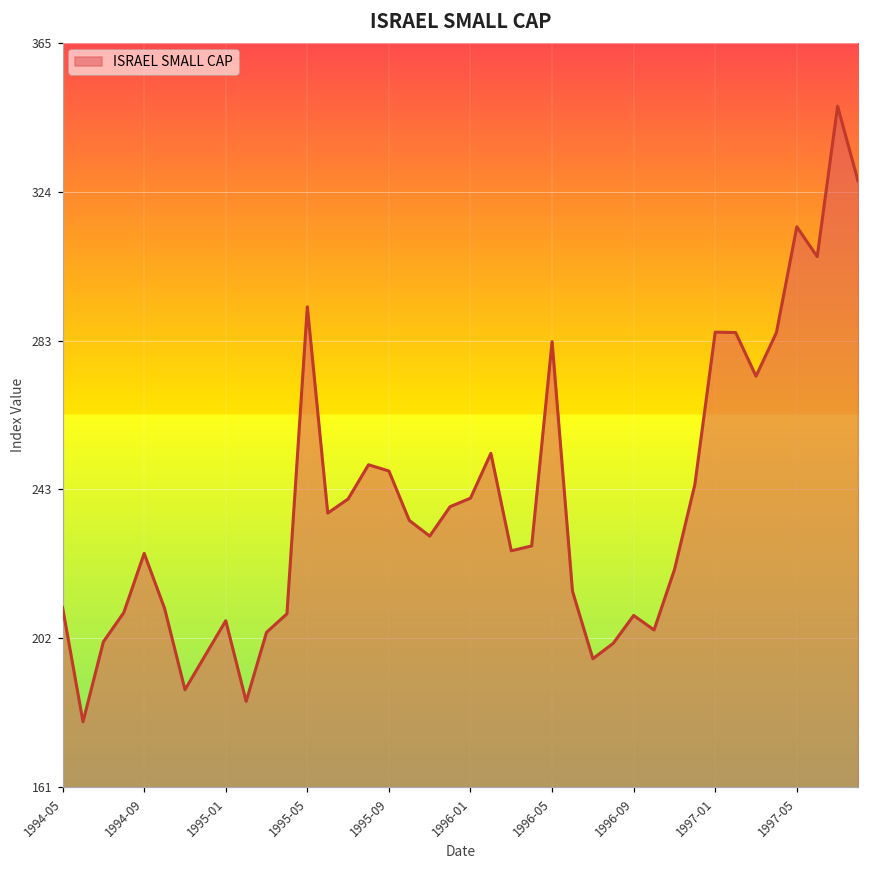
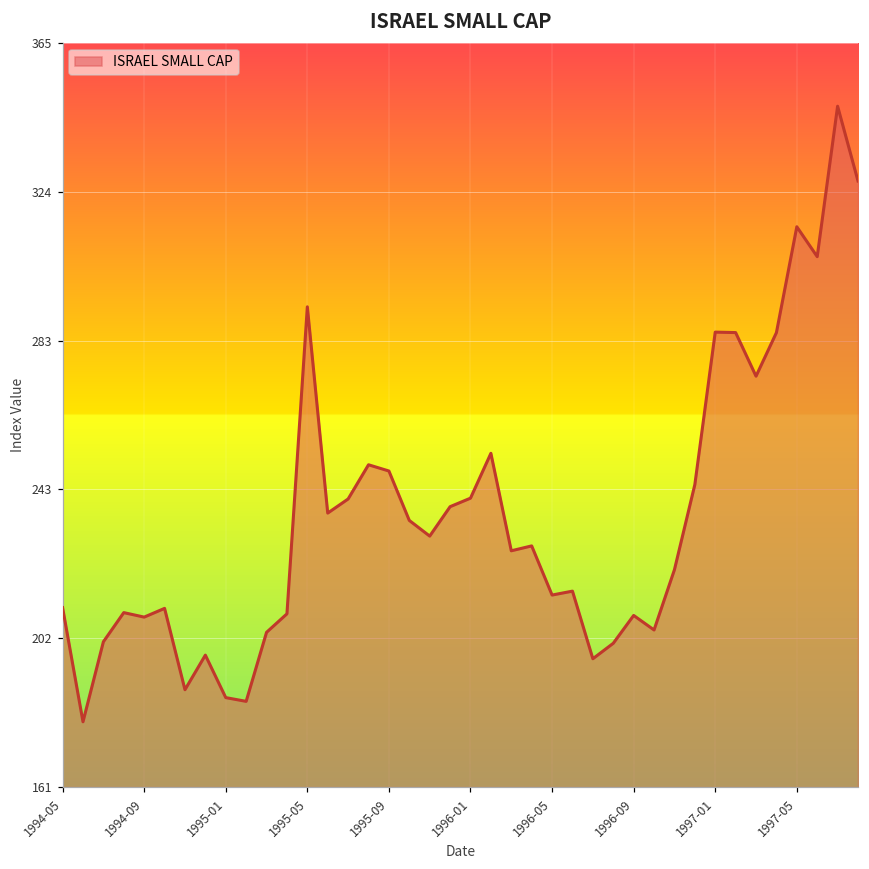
  {
    "1994-05": 210,
-   "1994-09": 225,
-   "1995-01": 207,
+   "1994-09": 208,
+   "1995-01": 186,
    "1995-05": 293,
    "1995-09": 248,
    "1996-01": 240,
-   "1996-05": 283,
+   "1996-05": 214,
    "1996-09": 208,
    "1997-01": 286,
    "1997-05": 315
  }
